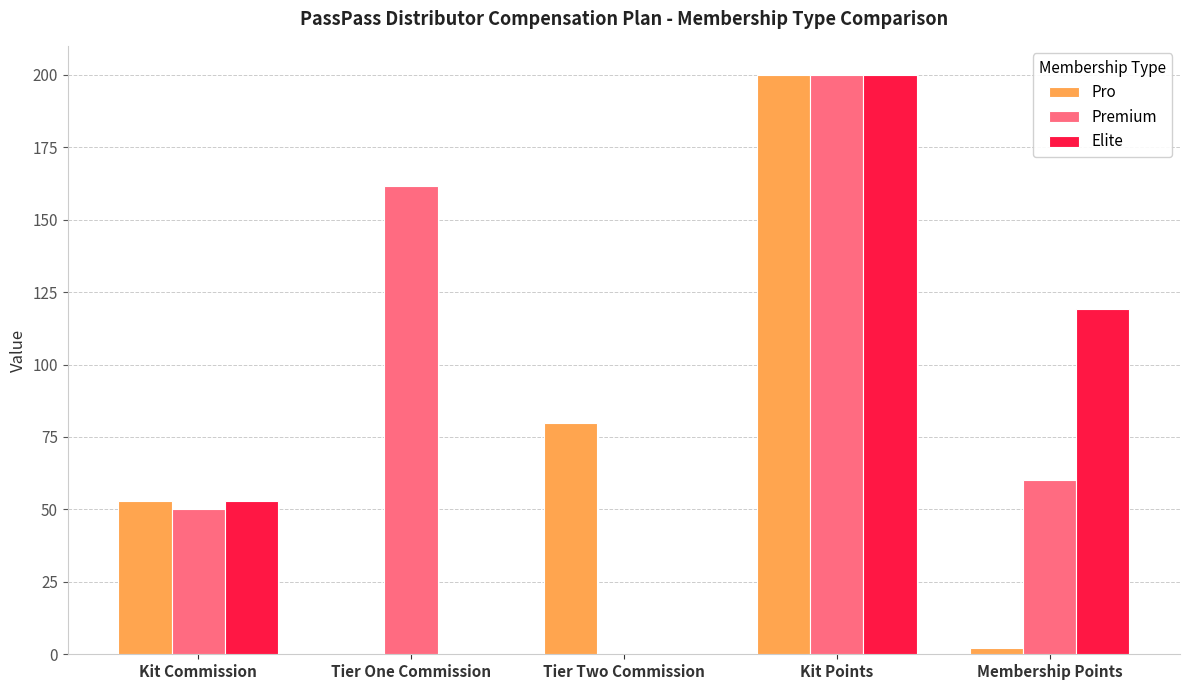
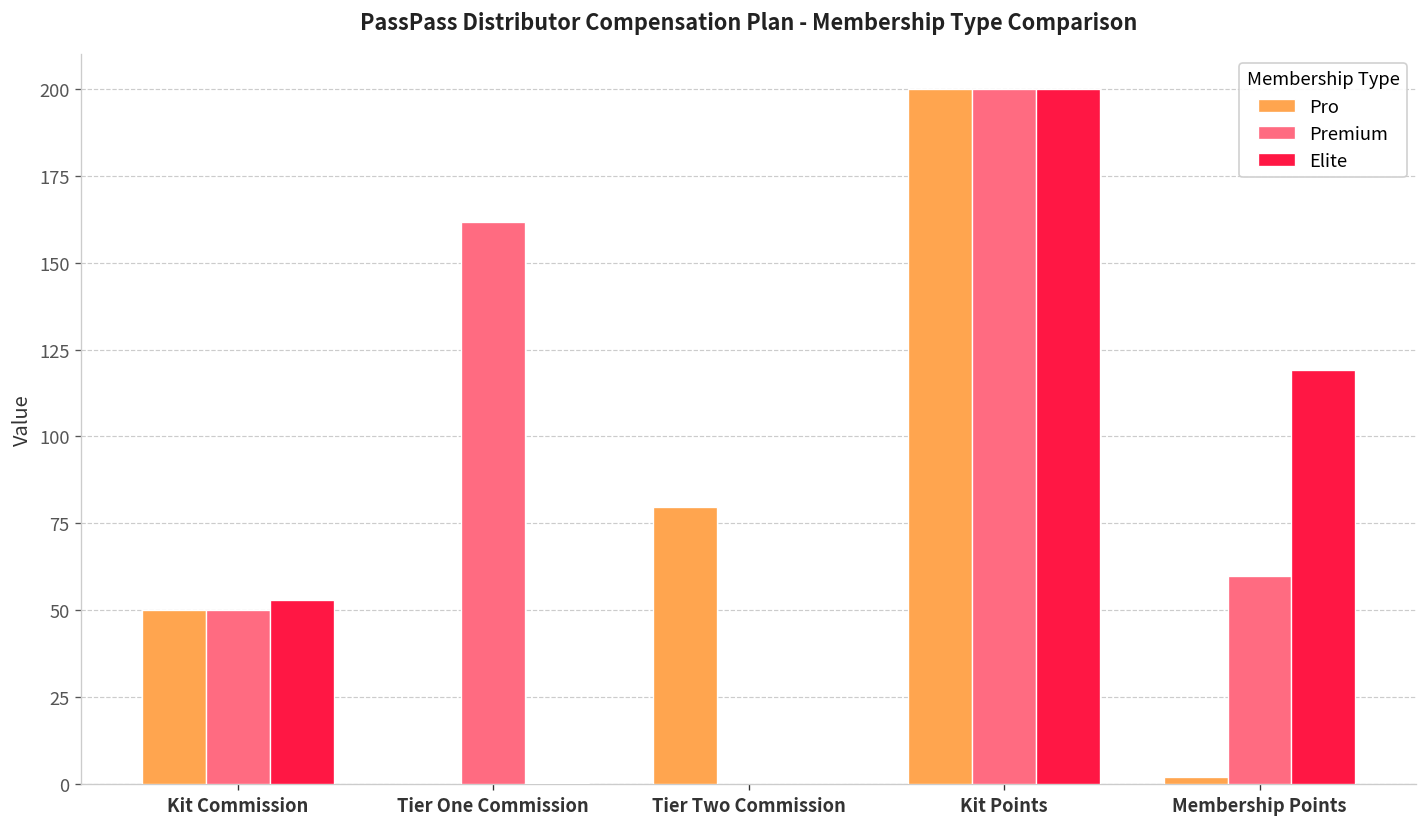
  {
    "Pro": {
-     "Kit Commission": 53,
+     "Kit Commission": 50,
      "Tier Two Commission": 80,
      "Kit Points": 200,
      "Membership Points": 2
    },
    "Premium": {
      "Kit Commission": 50,
      "Tier One Commission": 162,
      "Kit Points": 200,
      "Membership Points": 60
    },
    "Elite": {
      "Kit Commission": 53,
      "Kit Points": 200,
      "Membership Points": 119
    }
  }
